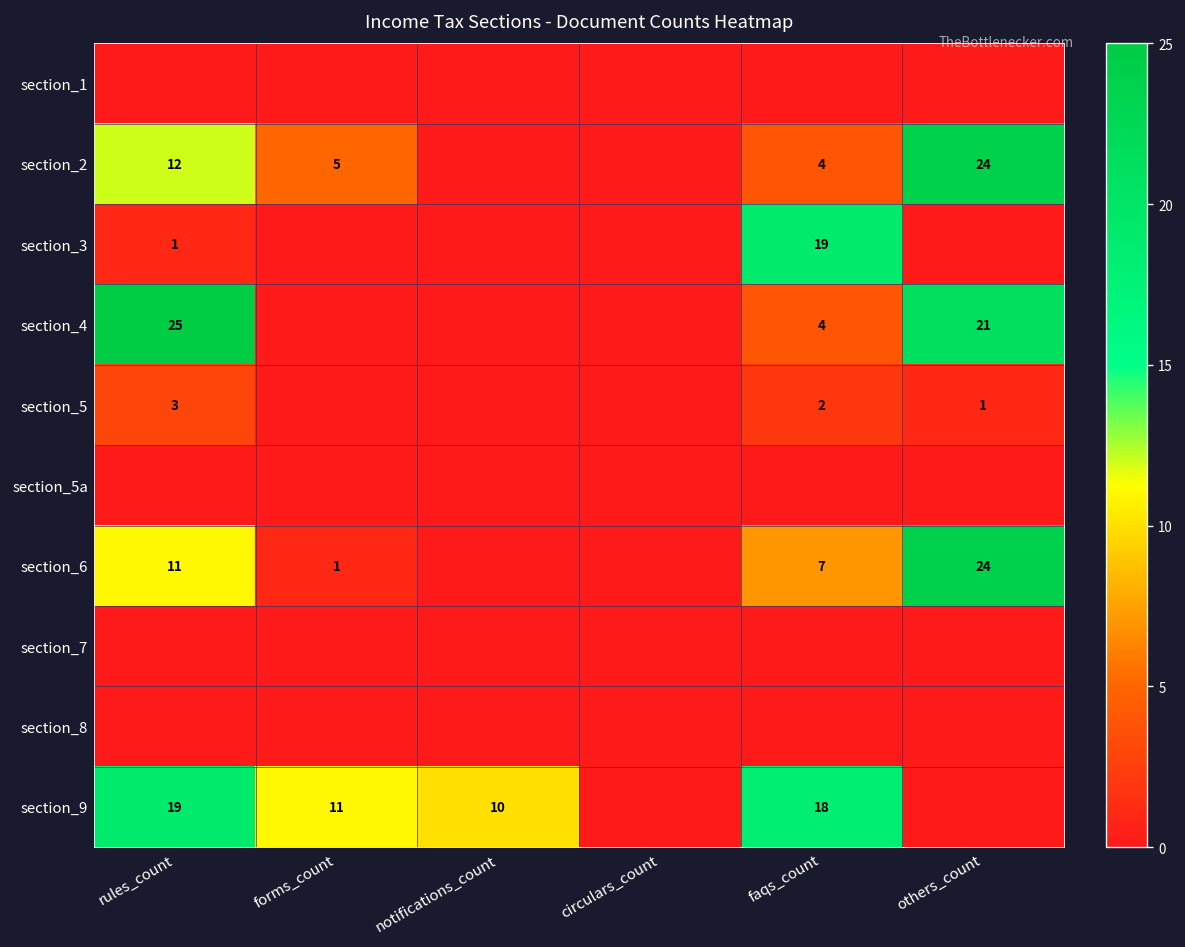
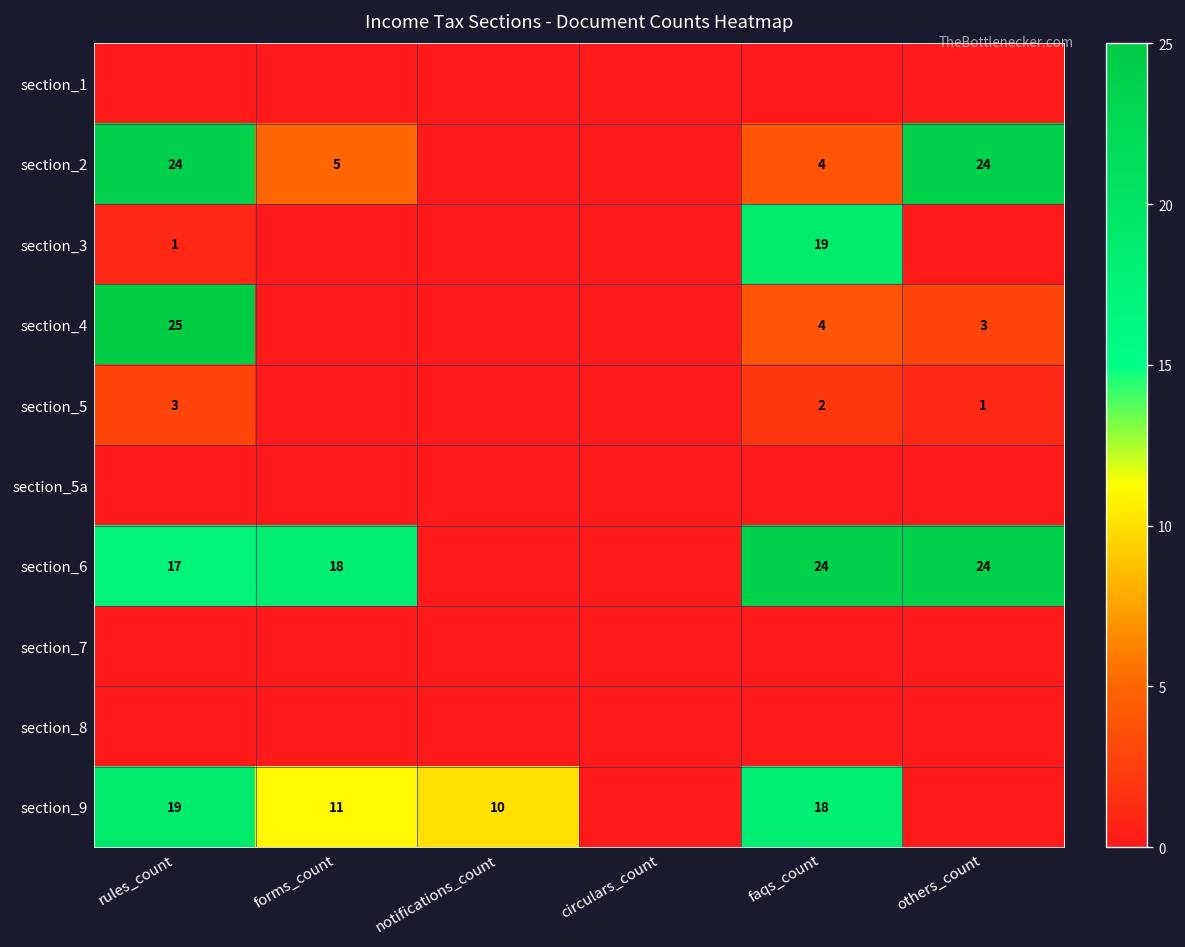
  {
    "section_2": {
-     "rules_count": 12,
+     "rules_count": 24,
      "forms_count": 5,
      "faqs_count": 4,
      "others_count": 24
    },
    "section_3": {
      "rules_count": 1,
      "faqs_count": 19
    },
    "section_4": {
      "rules_count": 25,
      "faqs_count": 4,
-     "others_count": 21
+     "others_count": 3
    },
    "section_5": {
      "rules_count": 3,
      "faqs_count": 2,
      "others_count": 1
    },
    "section_6": {
-     "rules_count": 11,
-     "forms_count": 1,
-     "faqs_count": 7,
+     "rules_count": 17,
+     "forms_count": 18,
+     "faqs_count": 24,
      "others_count": 24
    },
    "section_9": {
      "rules_count": 19,
      "forms_count": 11,
      "notifications_count": 10,
      "faqs_count": 18
    }
  }
